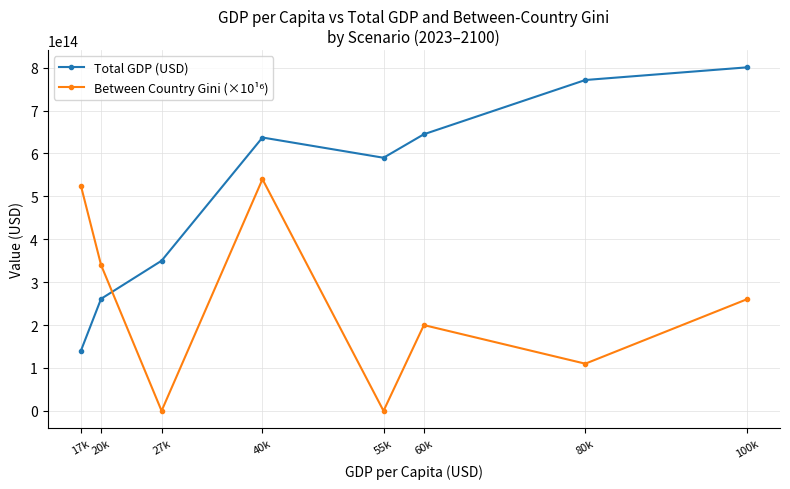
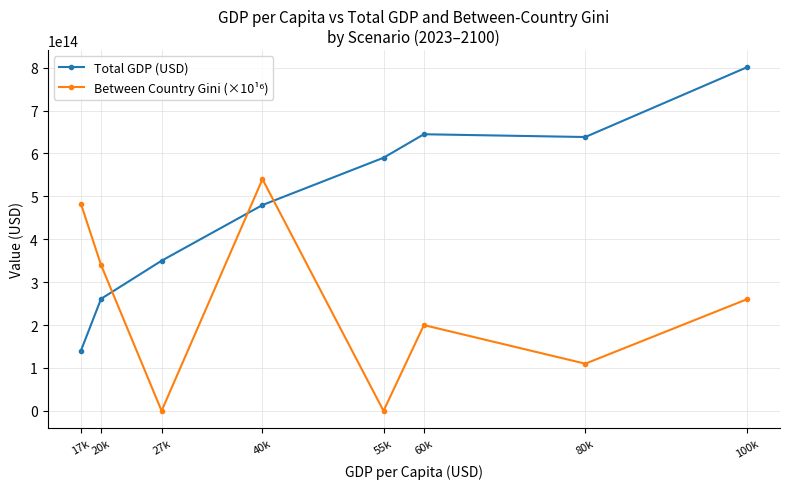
  {
    "Total GDP (USD)": {
      "17k": 140000000000000,
      "20k": 260000000000000,
      "27k": 350000000000000,
-     "40k": 640000000000000,
+     "40k": 480000000000000,
      "55k": 590000000000000,
      "60k": 640000000000000,
-     "80k": 770000000000000,
+     "80k": 640000000000000,
      "100k": 800000000000000
    },
    "Between Country Gini (×10¹⁶)": {
-     "17k": 530000000000000,
+     "17k": 480000000000000,
      "20k": 340000000000000,
      "27k": 0,
      "40k": 540000000000000,
      "55k": 0,
      "60k": 200000000000000,
      "80k": 110000000000000,
      "100k": 260000000000000
    }
  }
